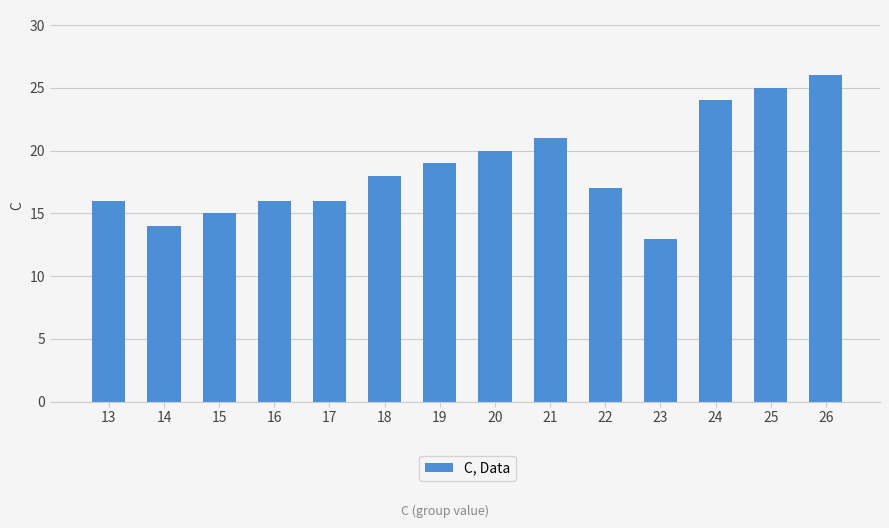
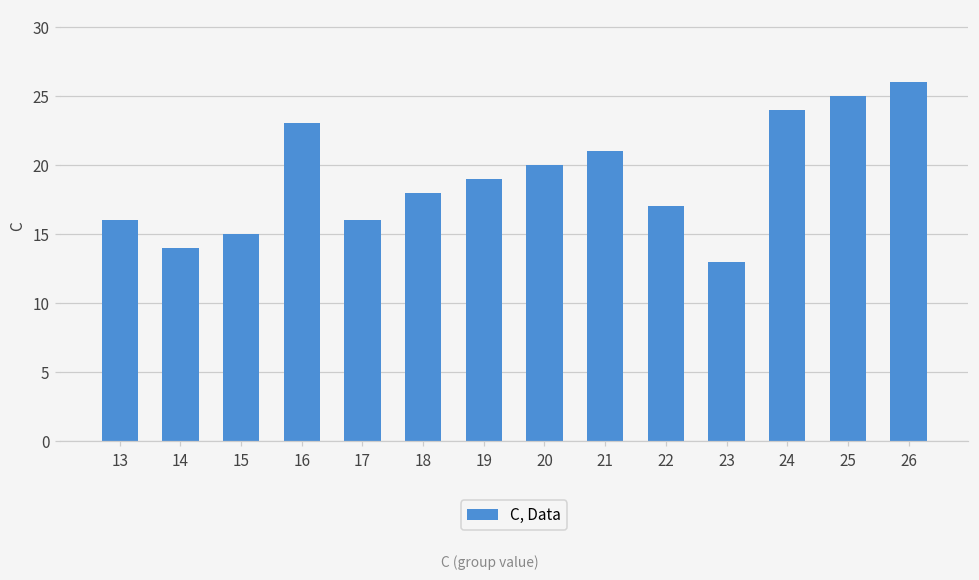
  {
    "13": 16,
    "14": 14,
    "15": 15,
-   "16": 16,
+   "16": 23,
    "17": 16,
    "18": 18,
    "19": 19,
    "20": 20,
    "21": 21,
    "22": 17,
    "23": 13,
    "24": 24,
    "25": 25,
    "26": 26
  }
